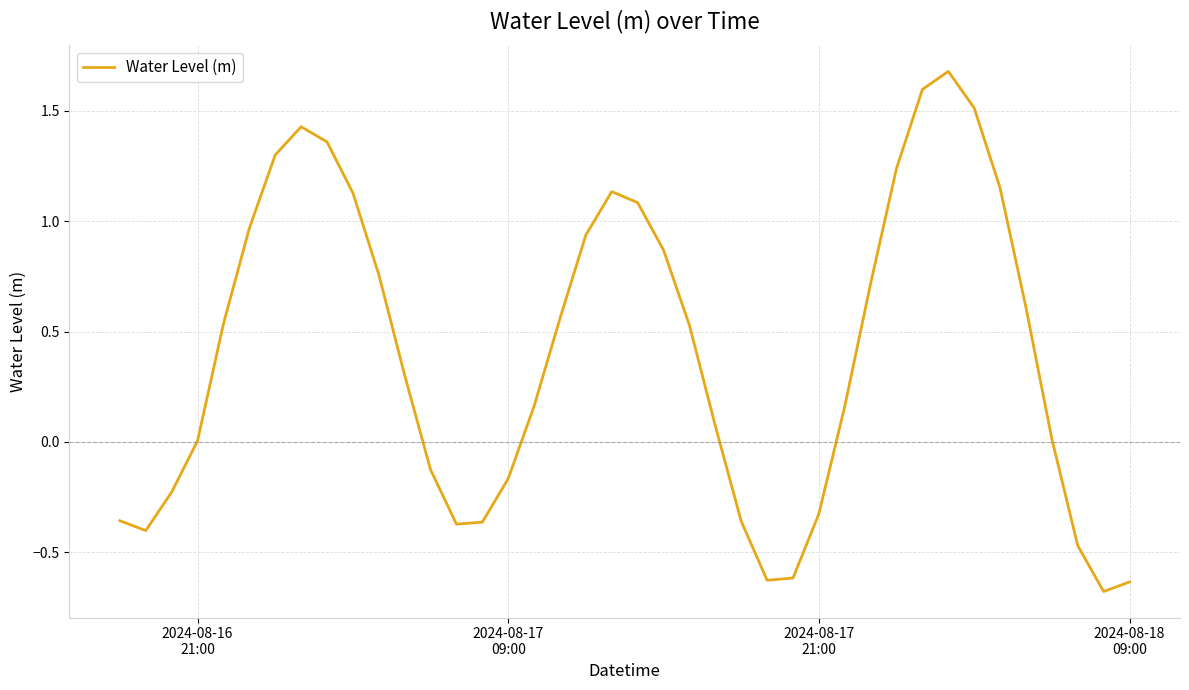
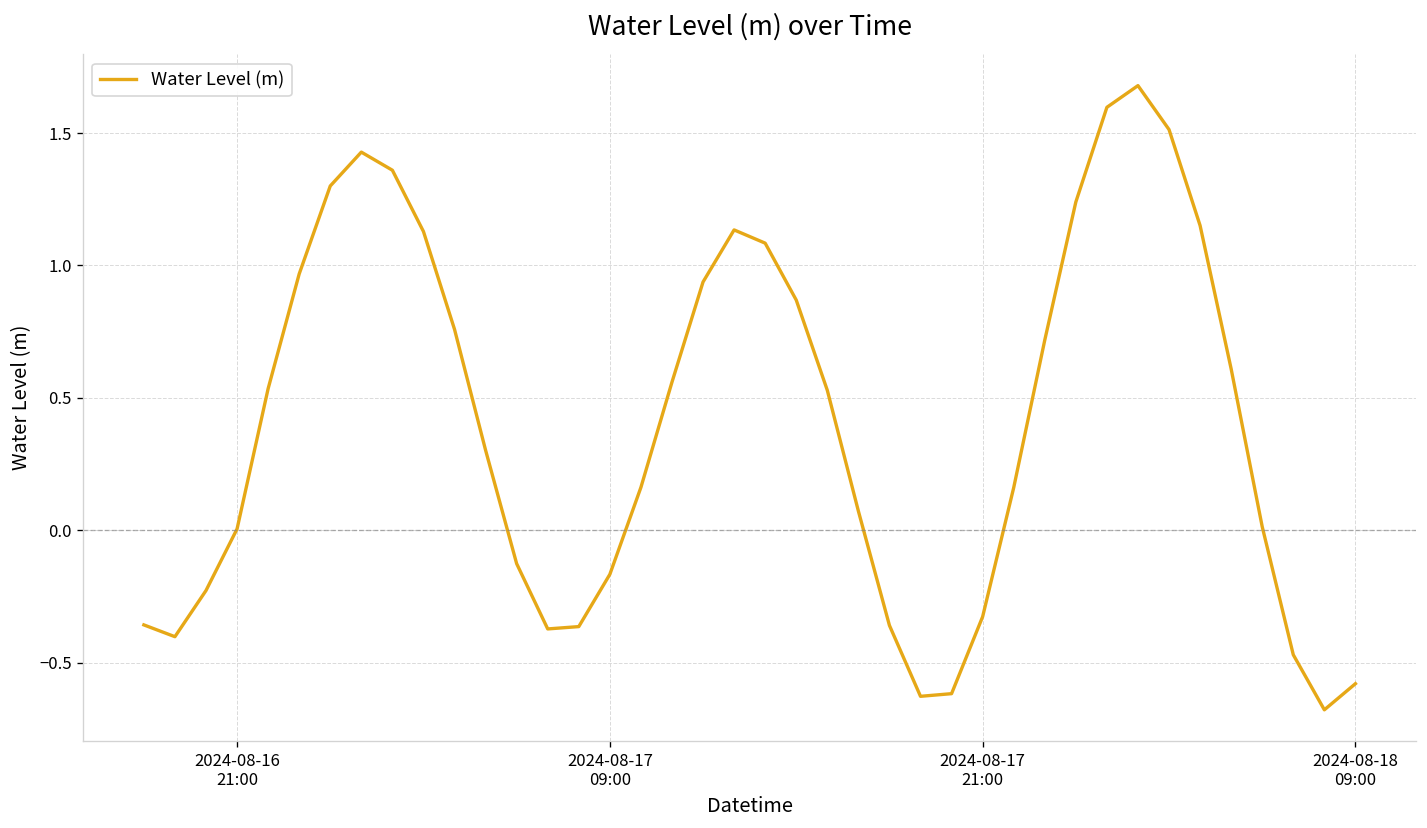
  {
    "2024-08-16 21:00": 0.01,
    "2024-08-17 09:00": -0.17,
    "2024-08-17 21:00": -0.33,
-   "2024-08-18 09:00": -0.63
+   "2024-08-18 09:00": -0.58
  }
